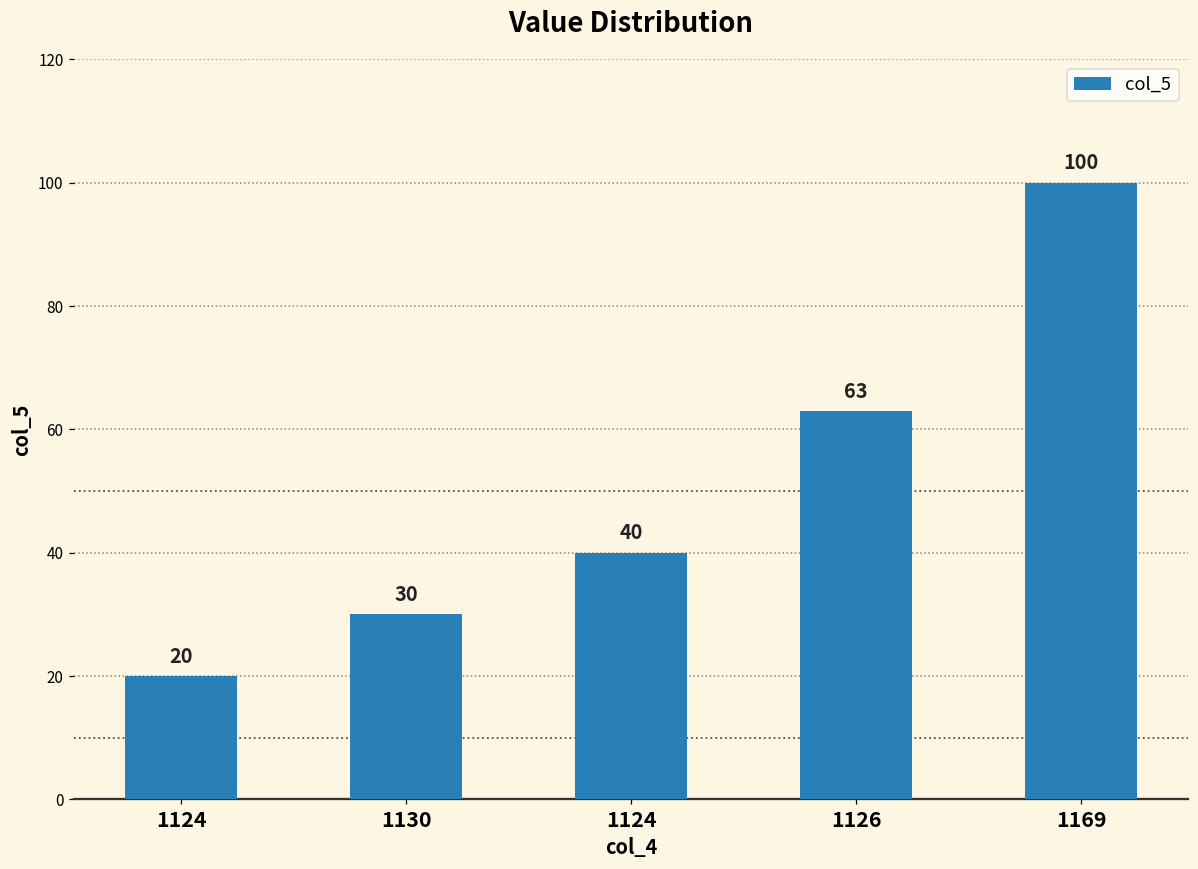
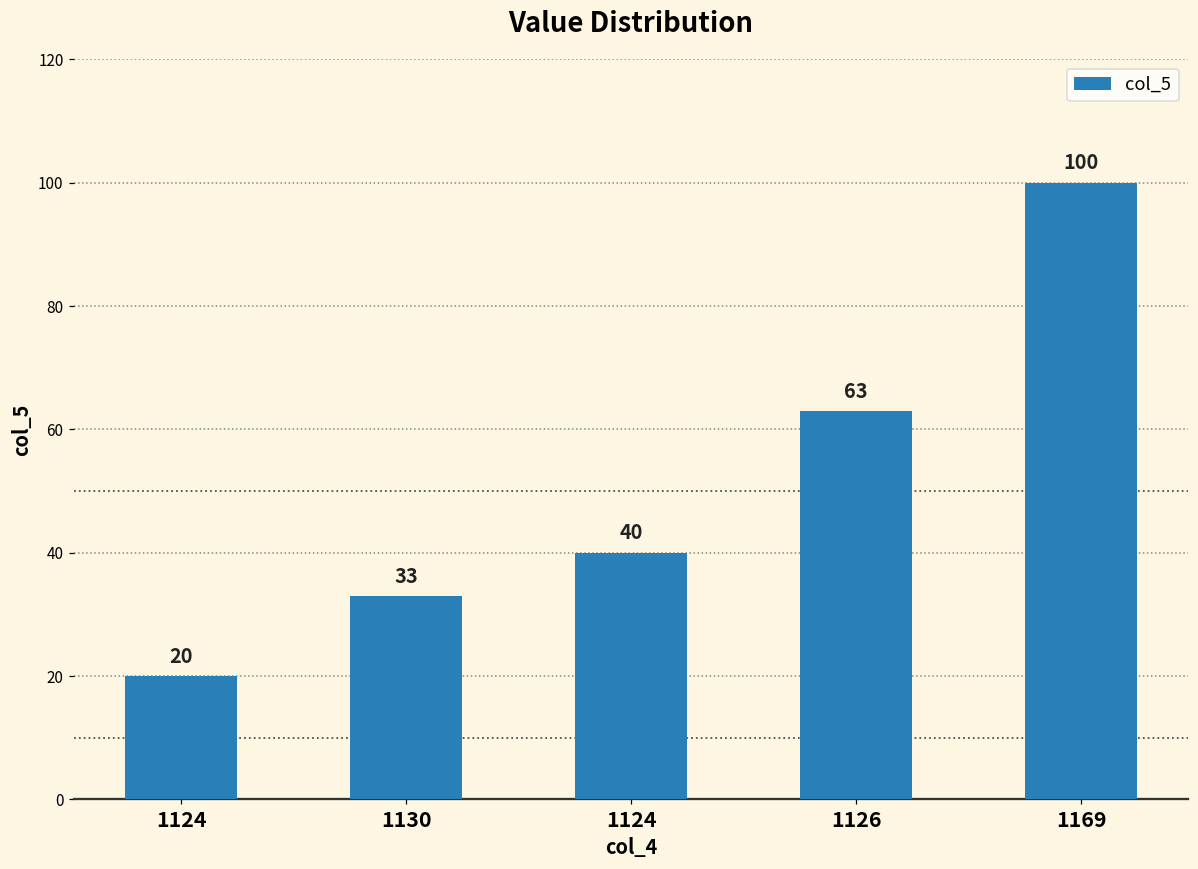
  {
-   "1130": 30,
+   "1130": 33,
    "1126": 63,
    "1169": 100
  }
